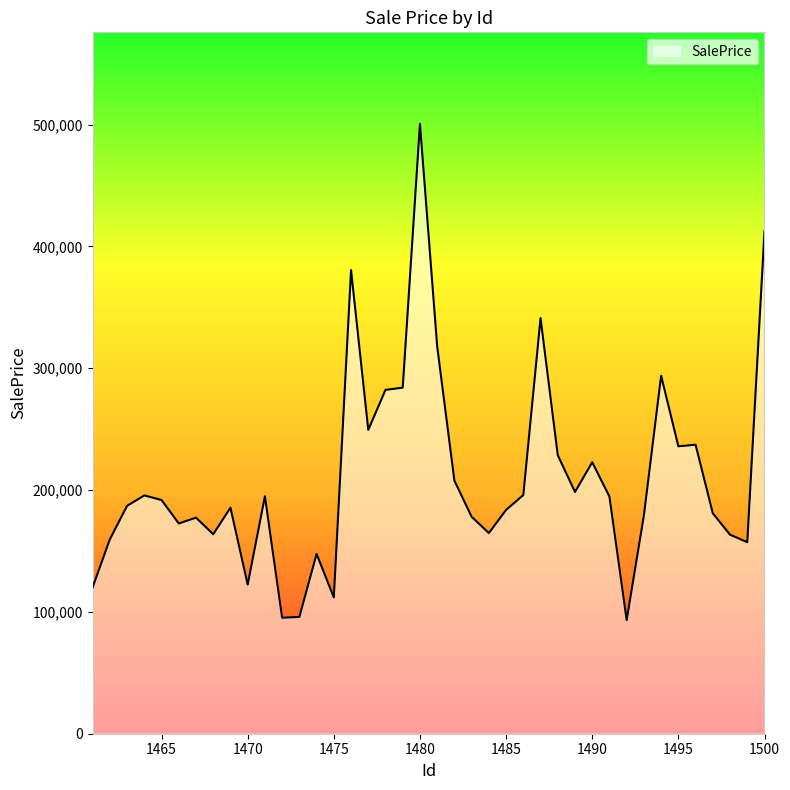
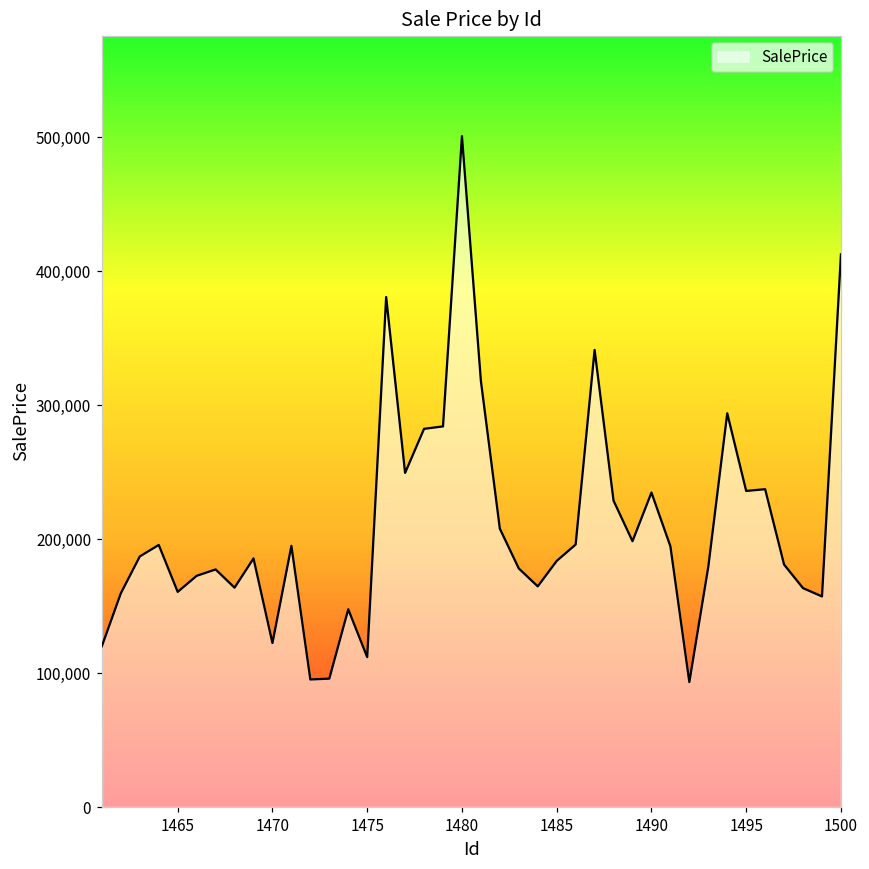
  {
-   "1465": "192,000",
+   "1465": "161,000",
    "1470": "122,000",
    "1475": "112,000",
    "1480": "501,000",
    "1485": "184,000",
-   "1490": "223,000",
+   "1490": "235,000",
    "1495": "236,000",
    "1500": "412,000"
  }
